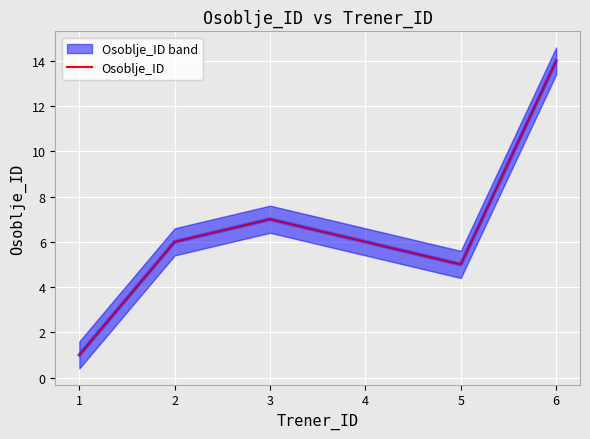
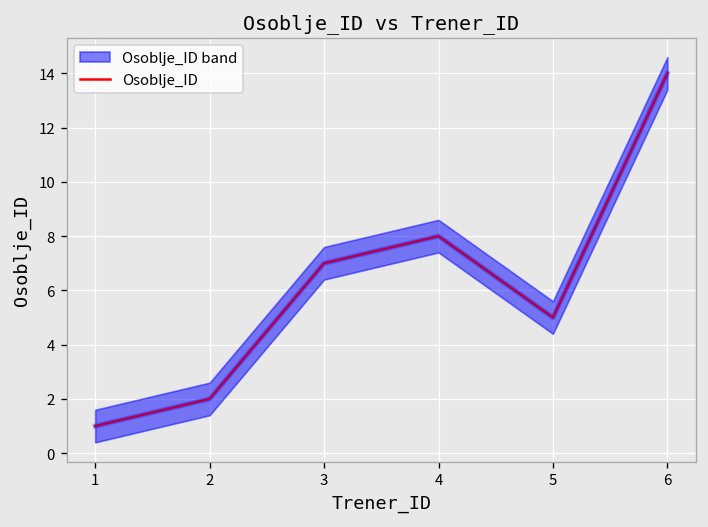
  {
    "Osoblje_ID": {
      "1": 1,
-     "2": 6,
+     "2": 2,
      "3": 7,
-     "4": 6,
+     "4": 8,
      "5": 5,
      "6": 14
    }
  }
